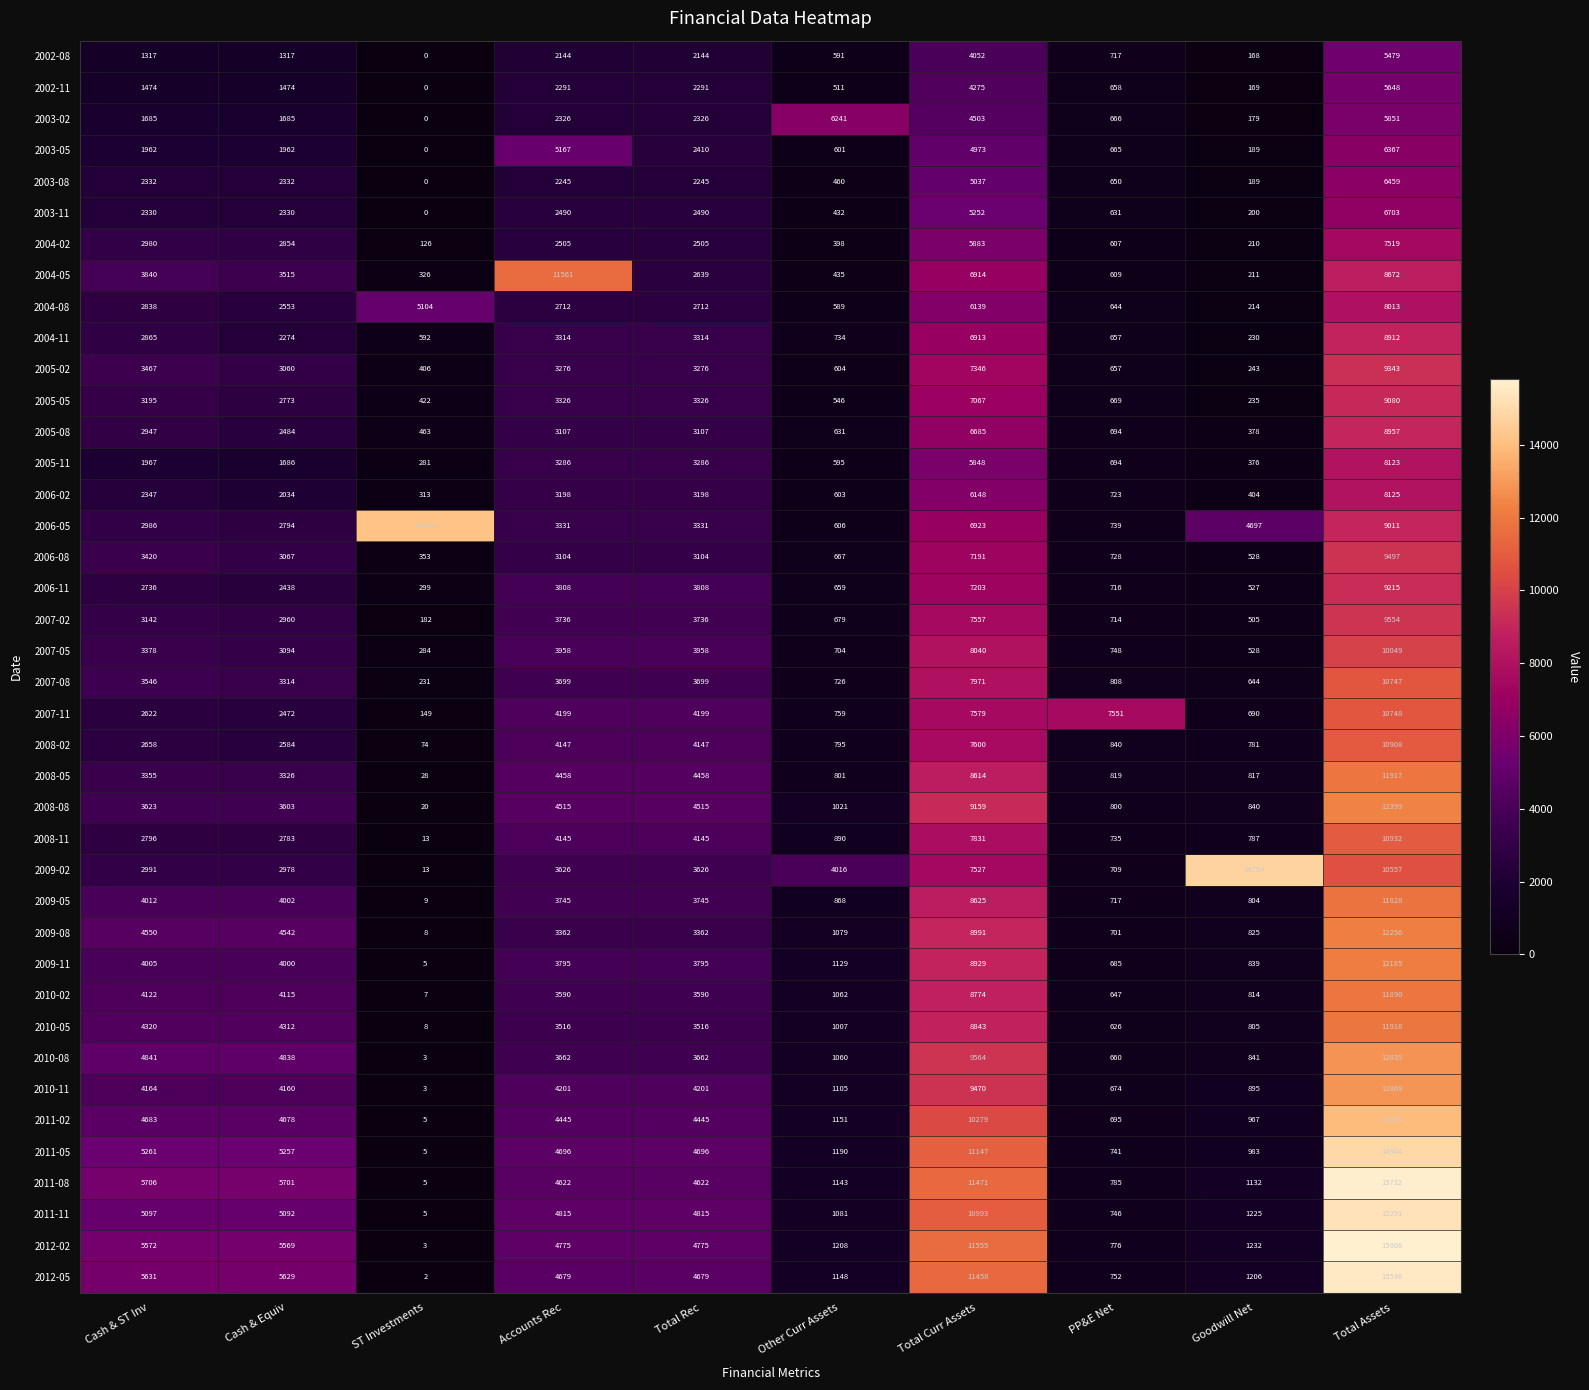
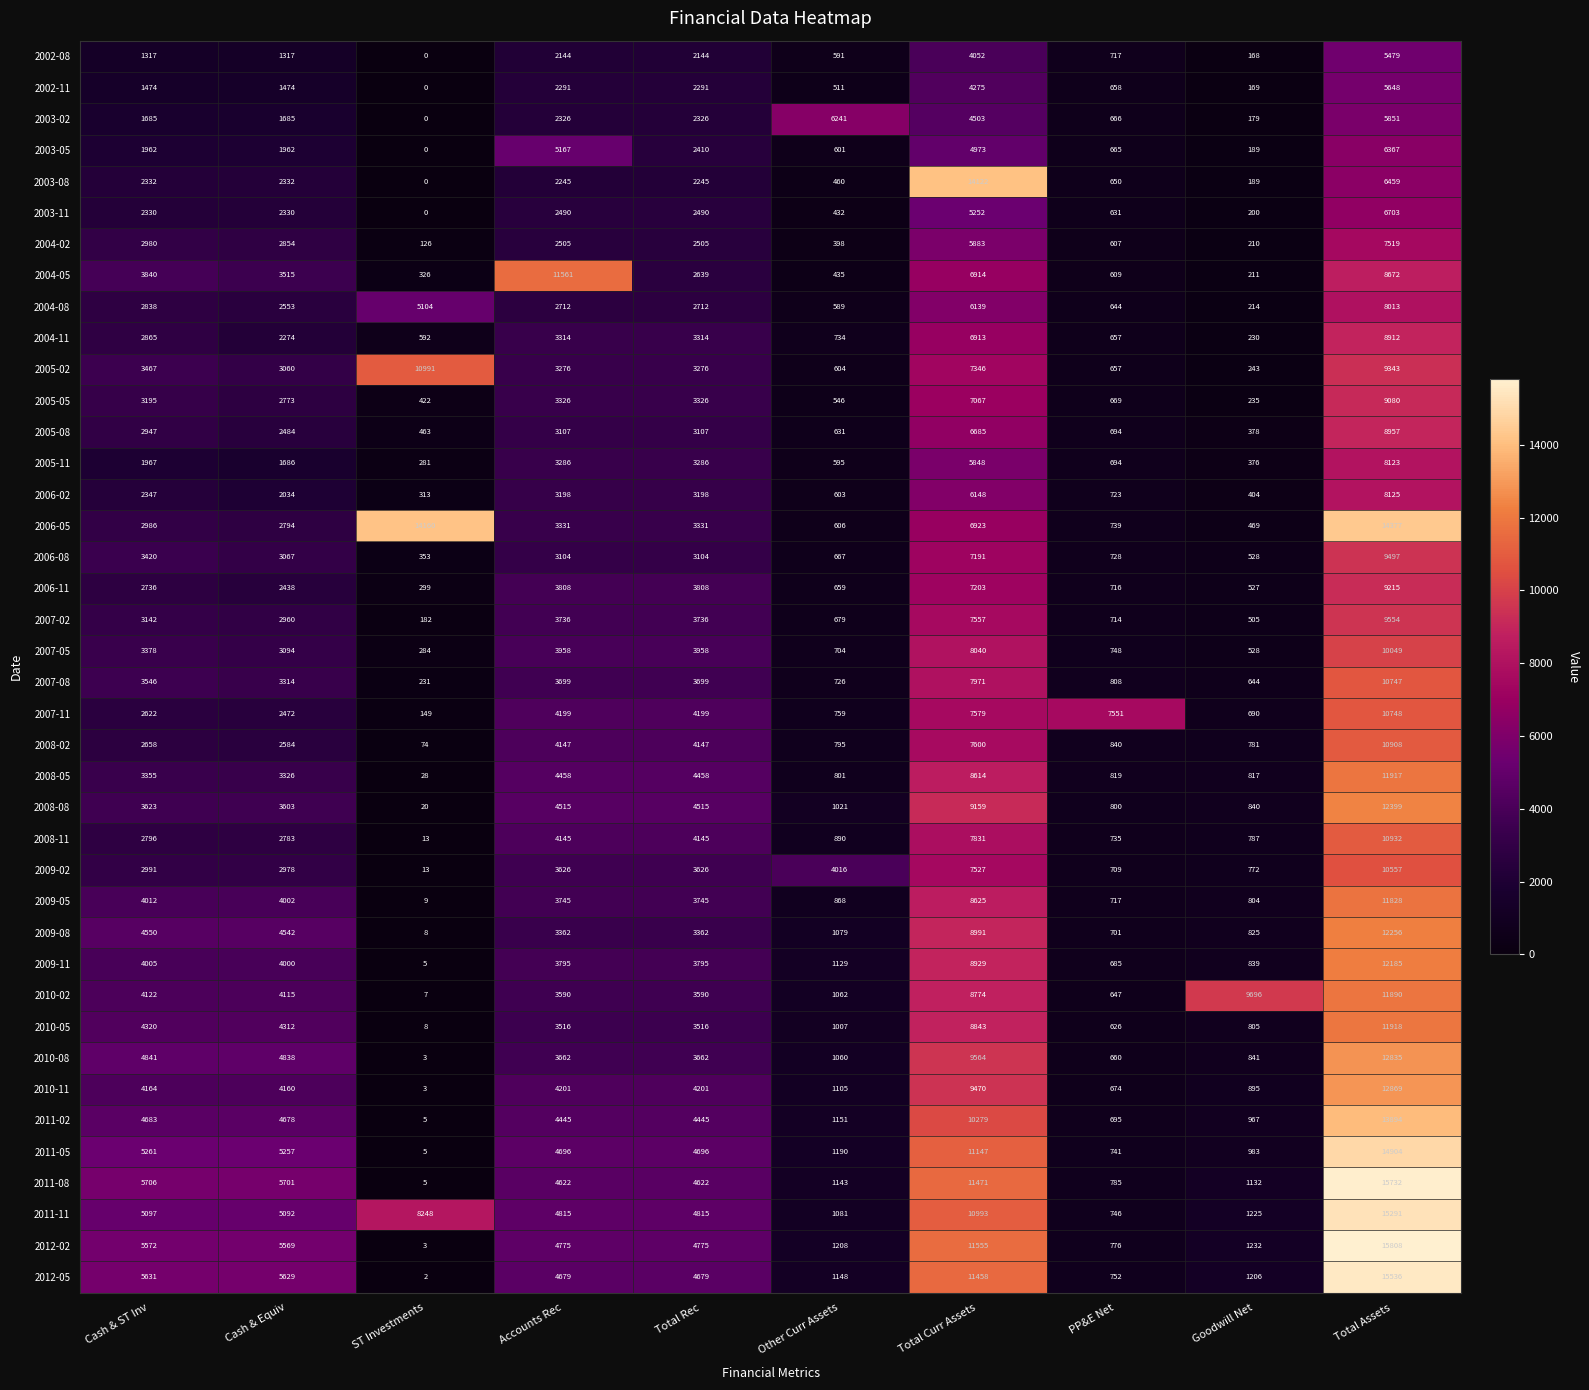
  {
    "2003-08": {
      "Cash & ST Inv": 2332,
      "Cash & Equiv": 2332,
      "ST Investments": 0,
      "Accounts Rec": 2245,
      "Total Rec": 2245,
      "Other Curr Assets": 460,
-     "Total Curr Assets": 5037,
+     "Total Curr Assets": 14122,
      "PP&E Net": 650,
      "Goodwill Net": 189,
      "Total Assets": 6459
    },
    "2005-02": {
      "Cash & ST Inv": 3467,
      "Cash & Equiv": 3060,
-     "ST Investments": 406,
+     "ST Investments": 10991,
      "Accounts Rec": 3276,
      "Total Rec": 3276,
      "Other Curr Assets": 604,
      "Total Curr Assets": 7346,
      "PP&E Net": 657,
      "Goodwill Net": 243,
      "Total Assets": 9343
    },
    "2006-05": {
      "Cash & ST Inv": 2986,
      "Cash & Equiv": 2794,
      "ST Investments": 14160,
      "Accounts Rec": 3331,
      "Total Rec": 3331,
      "Other Curr Assets": 606,
      "Total Curr Assets": 6923,
      "PP&E Net": 739,
-     "Goodwill Net": 4697,
-     "Total Assets": 9011
+     "Goodwill Net": 469,
+     "Total Assets": 14377
    },
    "2009-02": {
      "Cash & ST Inv": 2991,
      "Cash & Equiv": 2978,
      "ST Investments": 13,
      "Accounts Rec": 3626,
      "Total Rec": 3626,
      "Other Curr Assets": 4016,
      "Total Curr Assets": 7527,
      "PP&E Net": 709,
-     "Goodwill Net": 14754,
+     "Goodwill Net": 772,
      "Total Assets": 10557
    },
    "2010-02": {
      "Cash & ST Inv": 4122,
      "Cash & Equiv": 4115,
      "ST Investments": 7,
      "Accounts Rec": 3590,
      "Total Rec": 3590,
      "Other Curr Assets": 1062,
      "Total Curr Assets": 8774,
      "PP&E Net": 647,
-     "Goodwill Net": 814,
+     "Goodwill Net": 9696,
      "Total Assets": 11890
    },
    "2011-11": {
      "Cash & ST Inv": 5097,
      "Cash & Equiv": 5092,
-     "ST Investments": 5,
+     "ST Investments": 8248,
      "Accounts Rec": 4815,
      "Total Rec": 4815,
      "Other Curr Assets": 1081,
      "Total Curr Assets": 10993,
      "PP&E Net": 746,
      "Goodwill Net": 1225,
      "Total Assets": 15291
    }
  }
